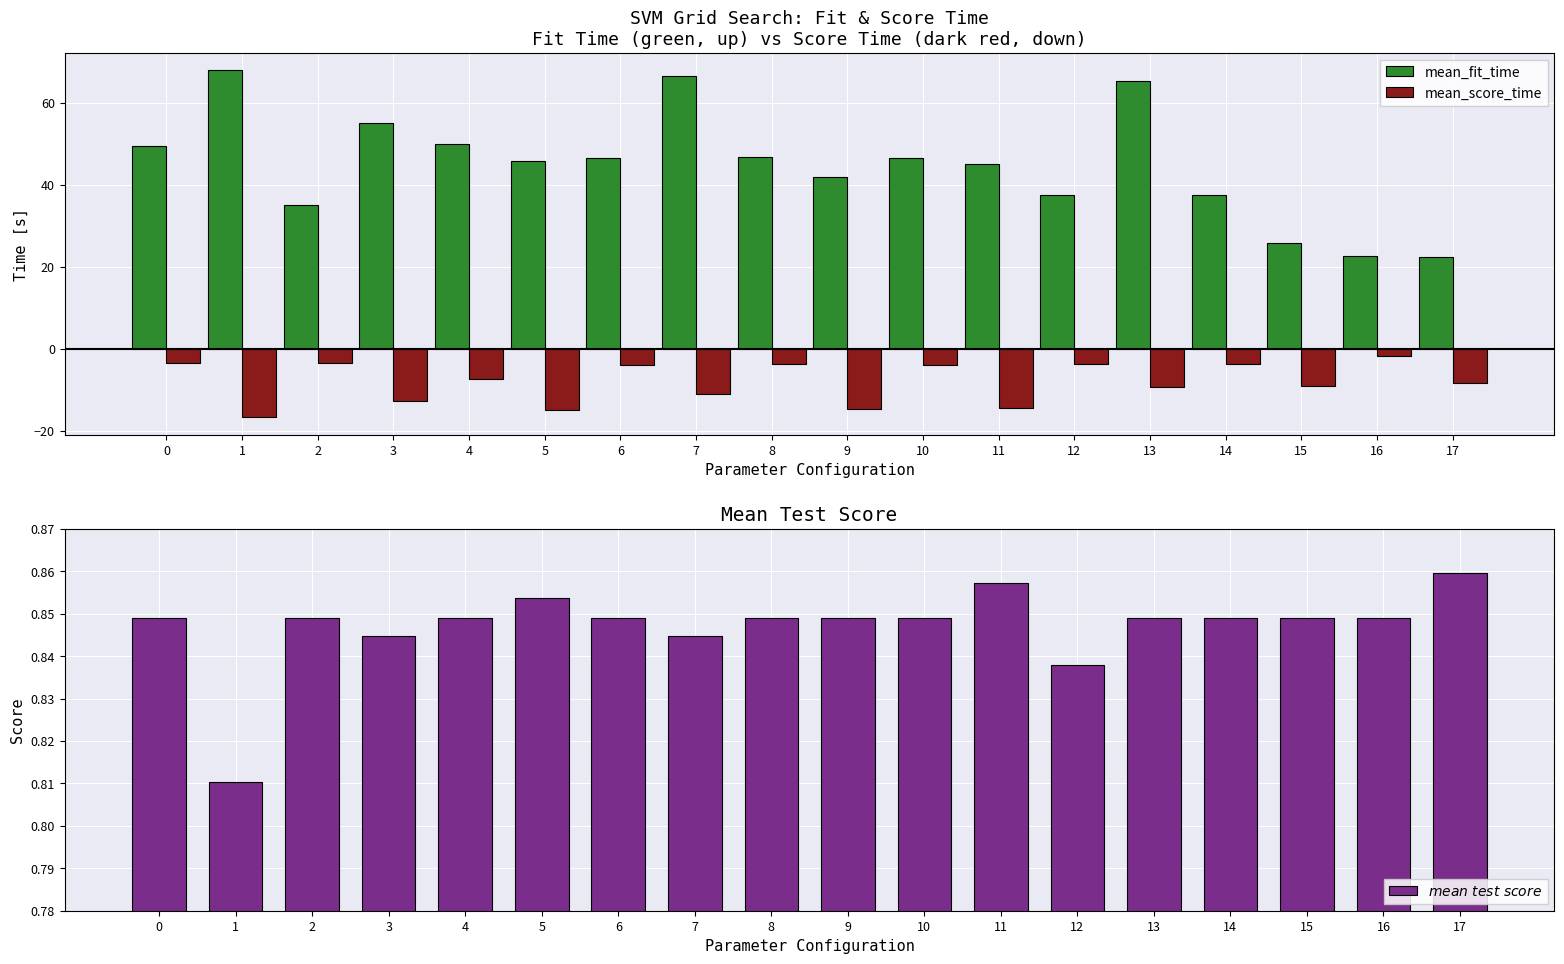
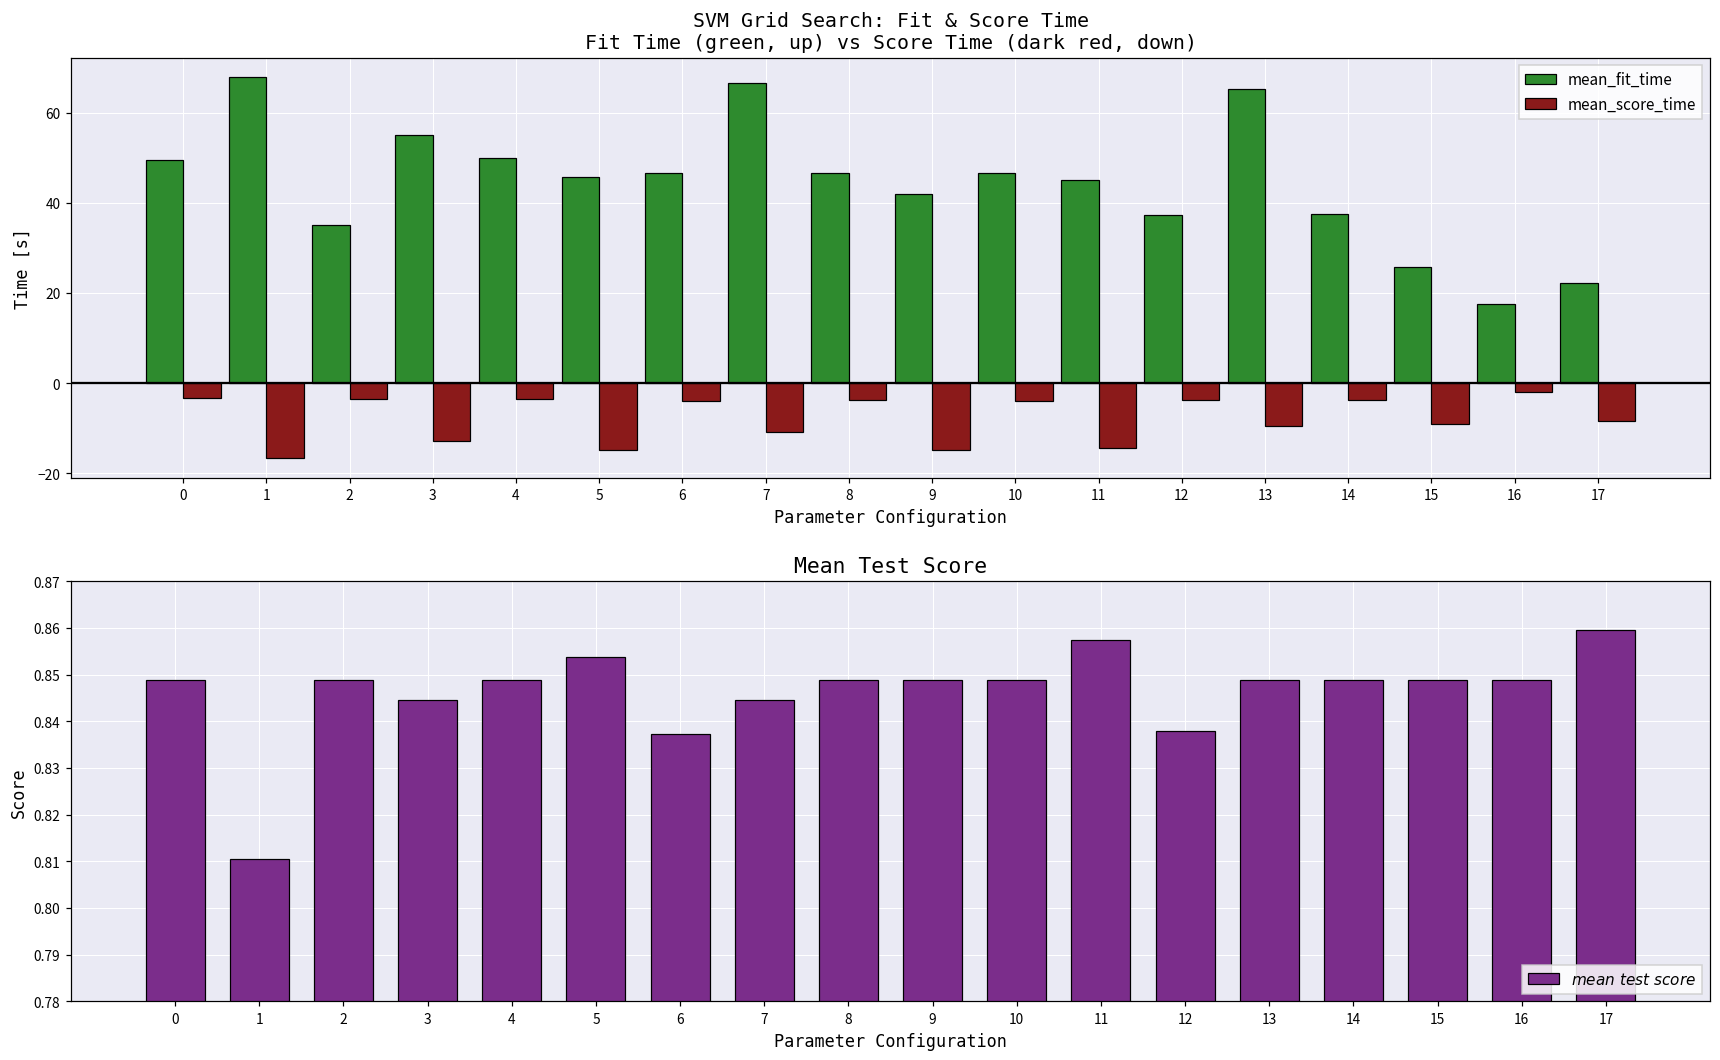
  {
    "SVM Grid Search: Fit & Score Time Fit Time (green, up) vs Score Time (dark red, down)": {
      "mean_fit_time": {
        "0": 49,
        "1": 68,
        "2": 35,
        "3": 55,
        "4": 50,
        "5": 46,
        "6": 47,
        "7": 67,
        "8": 47,
        "9": 42,
        "10": 47,
        "11": 45,
        "12": 37,
        "13": 65,
        "14": 37,
        "15": 26,
-       "16": 23,
+       "16": 18,
        "17": 22
      },
      "mean_score_time": {
        "0": -3,
        "1": -17,
        "2": -4,
        "3": -13,
-       "4": -7,
+       "4": -3,
        "5": -15,
        "6": -4,
        "7": -11,
        "8": -4,
        "9": -15,
        "10": -4,
        "11": -14,
        "12": -4,
        "13": -9,
        "14": -4,
        "15": -9,
        "16": -2,
        "17": -8
      }
    },
    "Mean Test Score": {
      "0": 0.849,
      "1": 0.810,
      "2": 0.849,
      "3": 0.845,
      "4": 0.849,
      "5": 0.854,
-     "6": 0.849,
+     "6": 0.837,
      "7": 0.845,
      "8": 0.849,
      "9": 0.849,
      "10": 0.849,
      "11": 0.857,
      "12": 0.838,
      "13": 0.849,
      "14": 0.849,
      "15": 0.849,
      "16": 0.849,
      "17": 0.860
    }
  }
